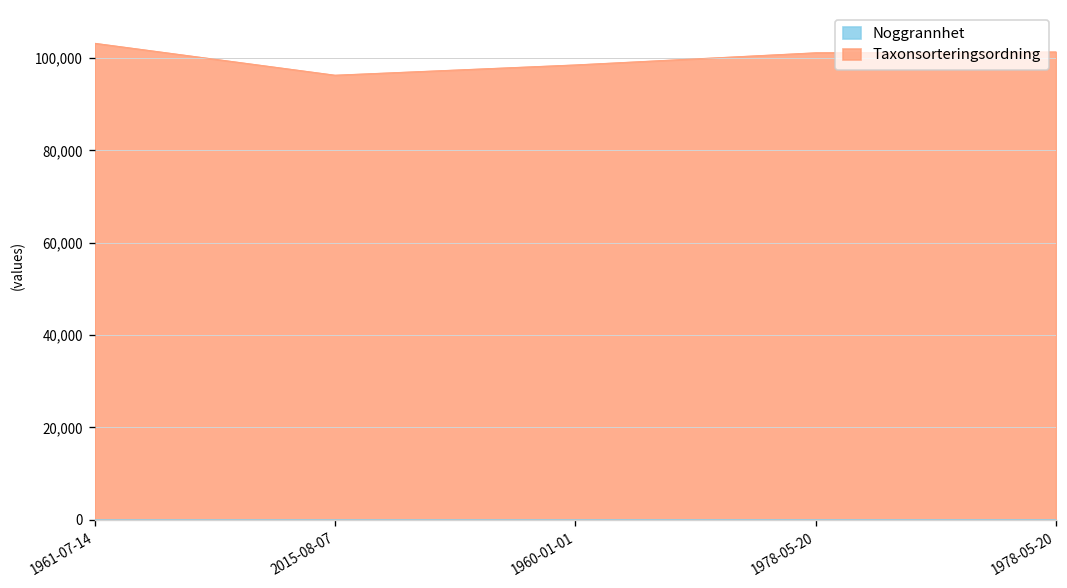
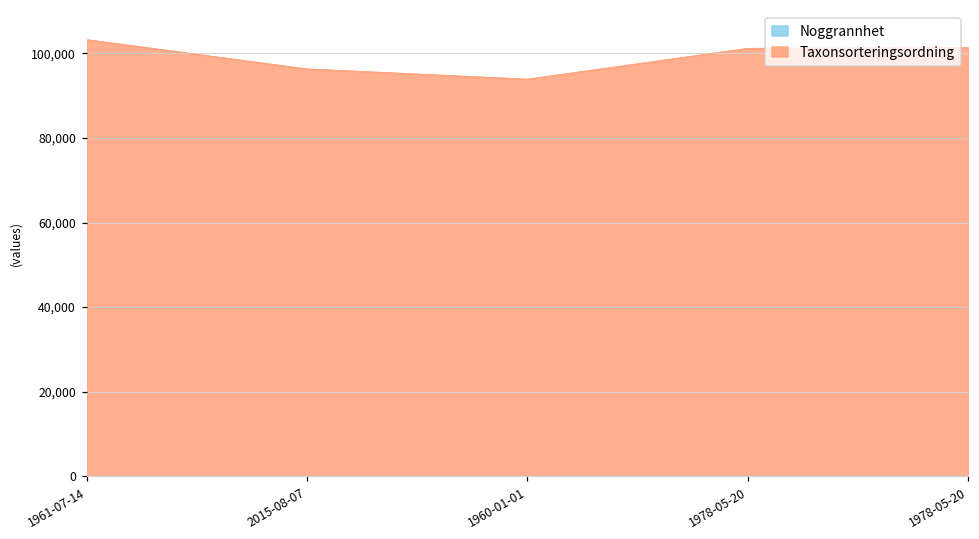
  {
    "Noggrannhet": {
      "1961-07-14": "0",
      "2015-08-07": "0",
      "1960-01-01": "0"
    },
    "Taxonsorteringsordning": {
      "1961-07-14": "103,000",
      "2015-08-07": "96,000",
-     "1960-01-01": "99,000"
+     "1960-01-01": "94,000"
    }
  }
